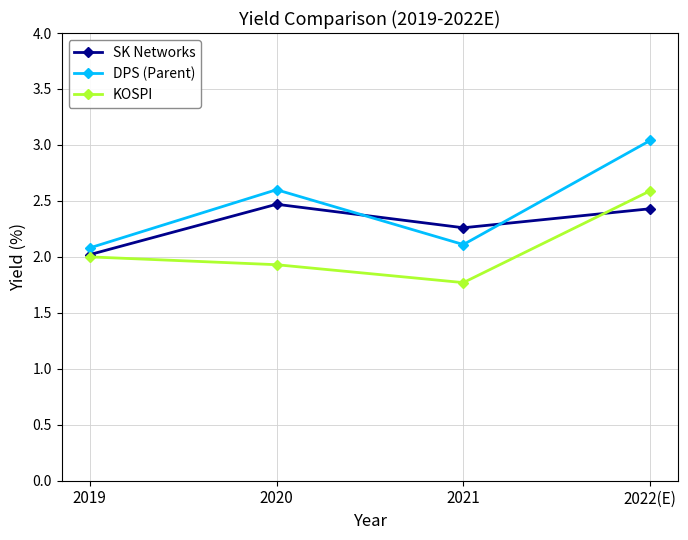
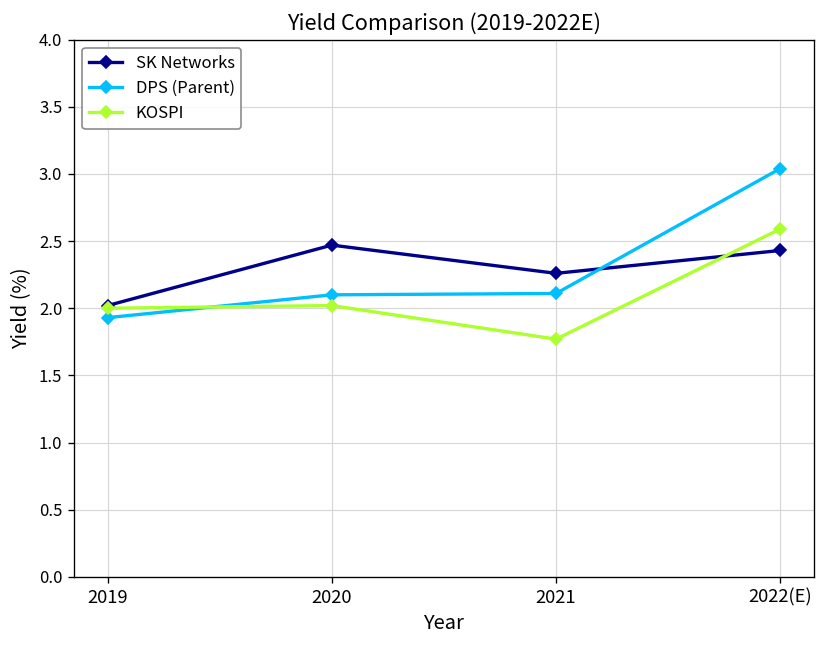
  {
    "SK Networks": {
      "2020": 2.47,
      "2021": 2.26,
      "2022(E)": 2.43
    },
    "DPS (Parent)": {
-     "2019": 2.08,
-     "2020": 2.6,
+     "2019": 1.93,
+     "2020": 2.1,
      "2021": 2.11,
      "2022(E)": 3.04
    },
    "KOSPI": {
-     "2020": 1.93,
+     "2020": 2.02,
      "2021": 1.77,
      "2022(E)": 2.59
    }
  }
